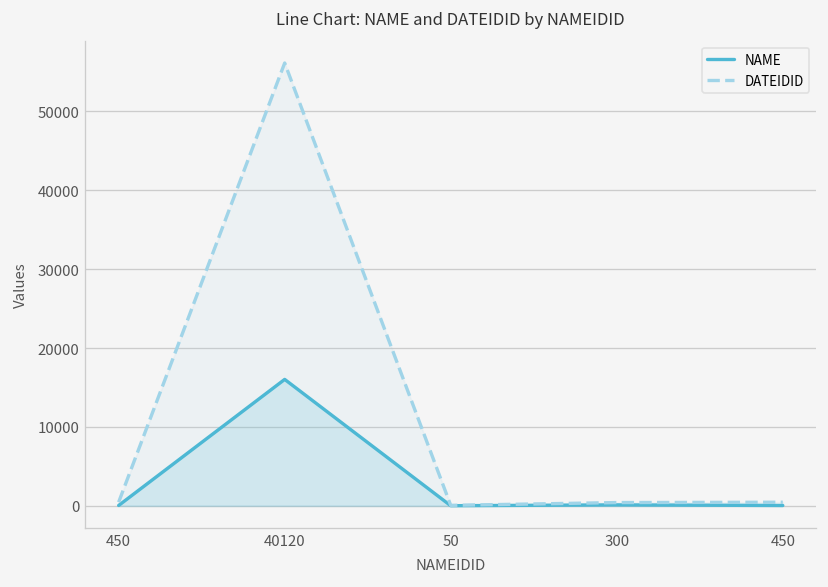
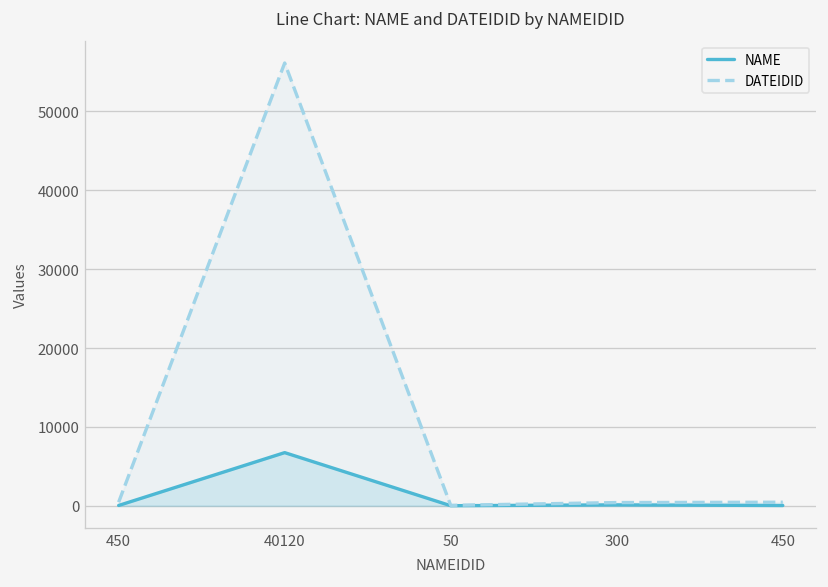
  {
    "NAME": {
-     "40120": 16000
+     "40120": 7000
    },
    "DATEIDID": {
      "40120": 56000
    }
  }
